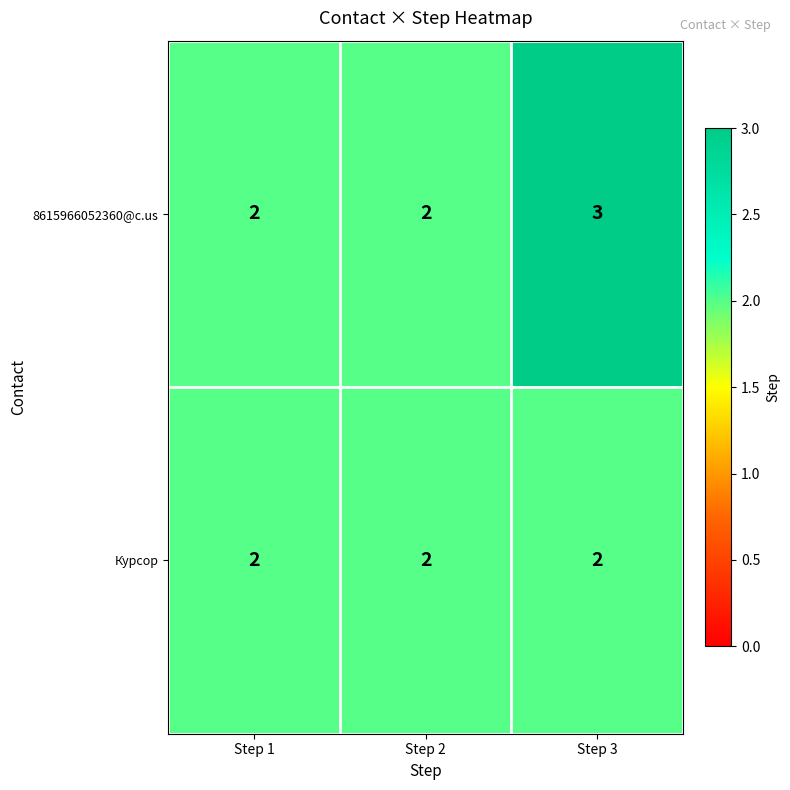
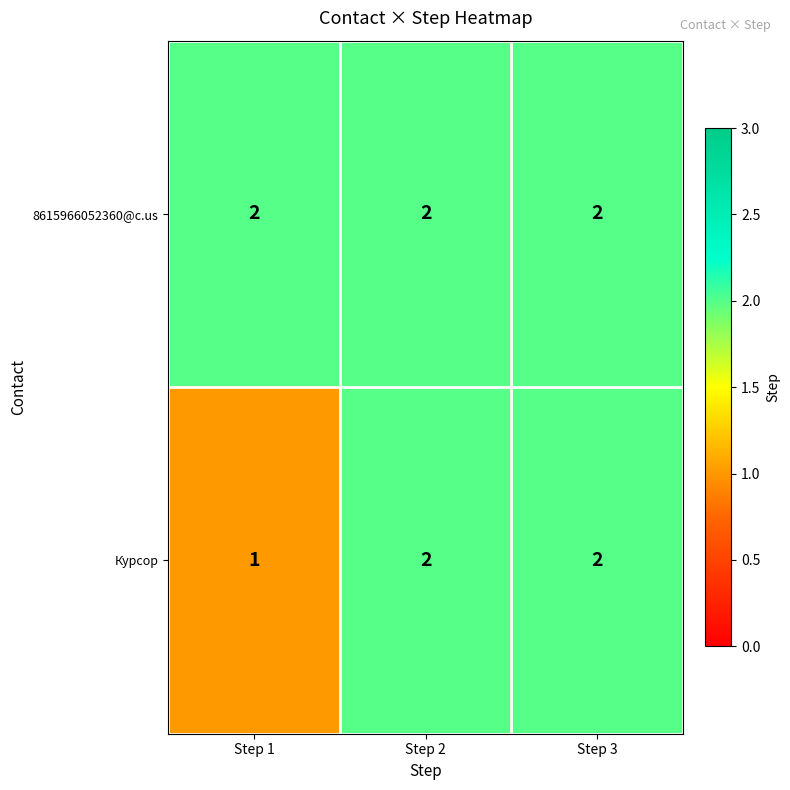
  {
    "8615966052360@c.us": {
      "Step 1": 2,
      "Step 2": 2,
-     "Step 3": 3
+     "Step 3": 2
    },
    "Курсор": {
-     "Step 1": 2,
+     "Step 1": 1,
      "Step 2": 2,
      "Step 3": 2
    }
  }
